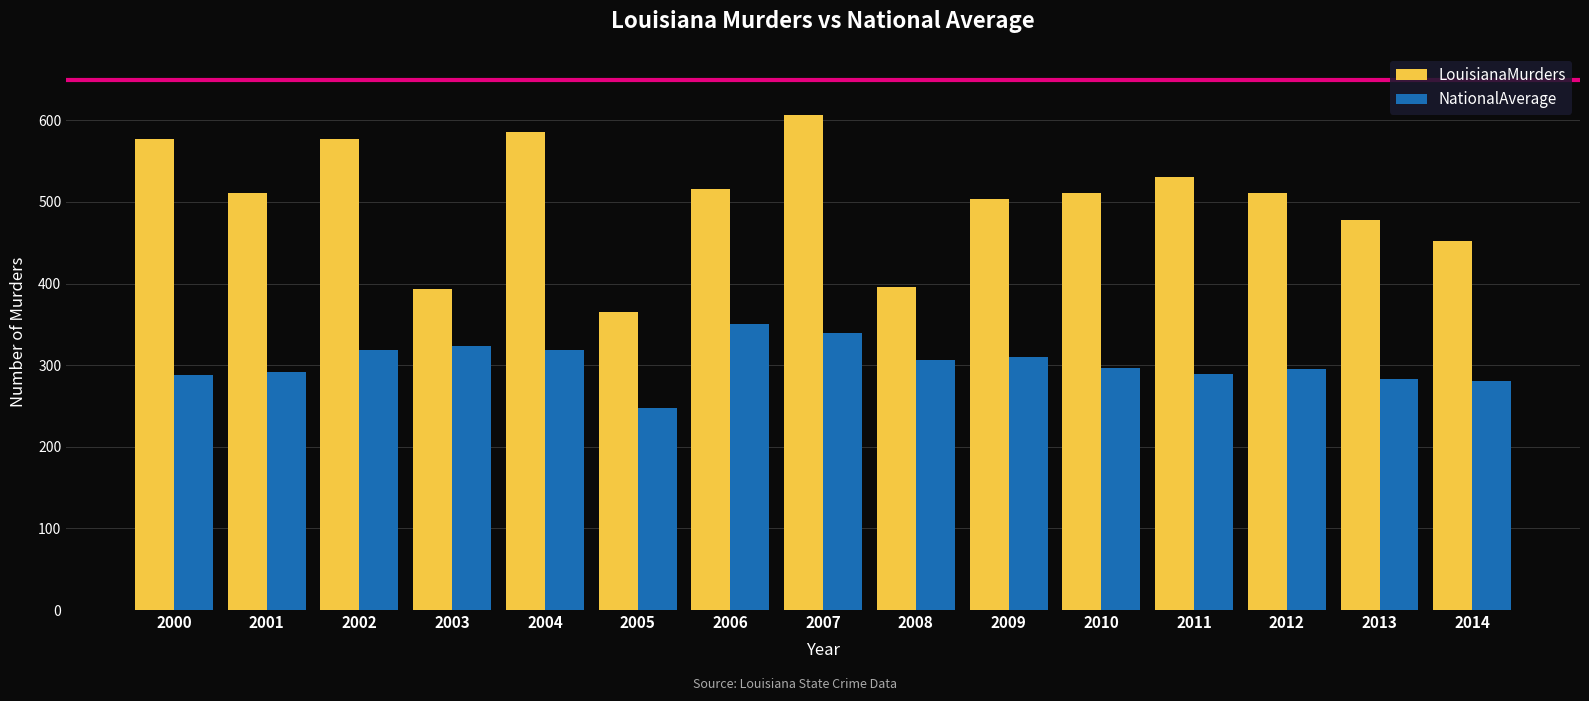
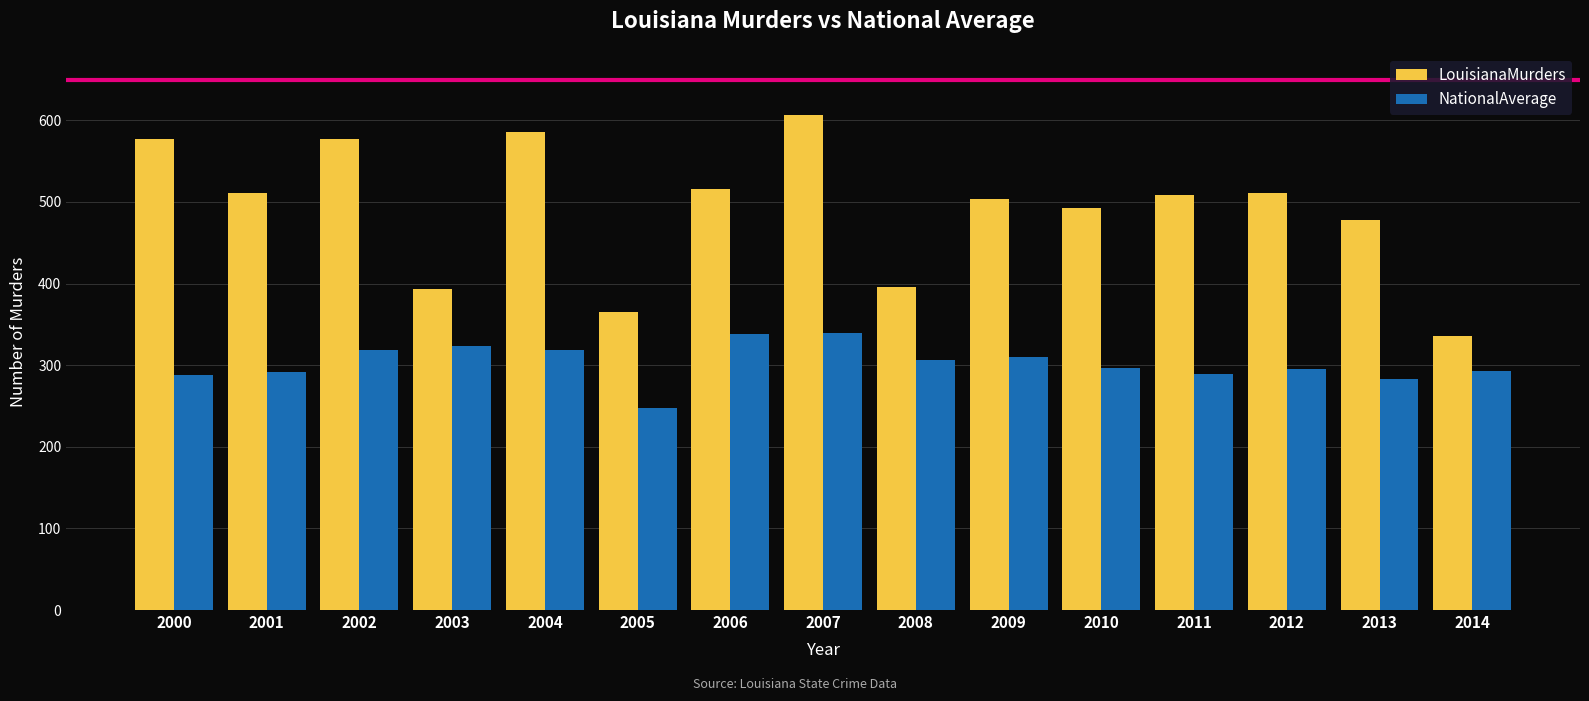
  {
    "LouisianaMurders": {
      "2000": 580,
      "2001": 510,
      "2002": 580,
      "2003": 390,
      "2004": 590,
      "2005": 370,
      "2006": 520,
      "2007": 610,
      "2008": 400,
      "2009": 500,
-     "2010": 510,
-     "2011": 530,
+     "2010": 490,
+     "2011": 510,
      "2012": 510,
      "2013": 480,
-     "2014": 450
+     "2014": 340
    },
    "NationalAverage": {
      "2000": 290,
      "2001": 290,
      "2002": 320,
      "2003": 320,
      "2004": 320,
      "2005": 250,
-     "2006": 350,
+     "2006": 340,
      "2007": 340,
      "2008": 310,
      "2009": 310,
      "2010": 300,
      "2011": 290,
      "2012": 290,
      "2013": 280,
-     "2014": 280
+     "2014": 290
    }
  }
